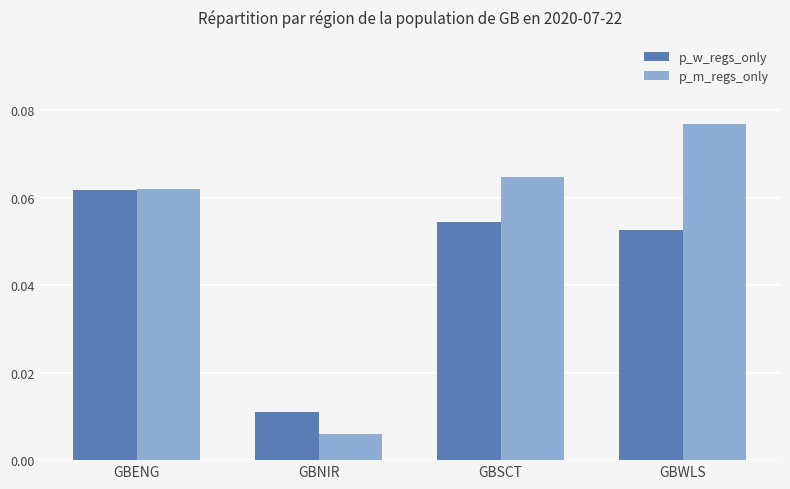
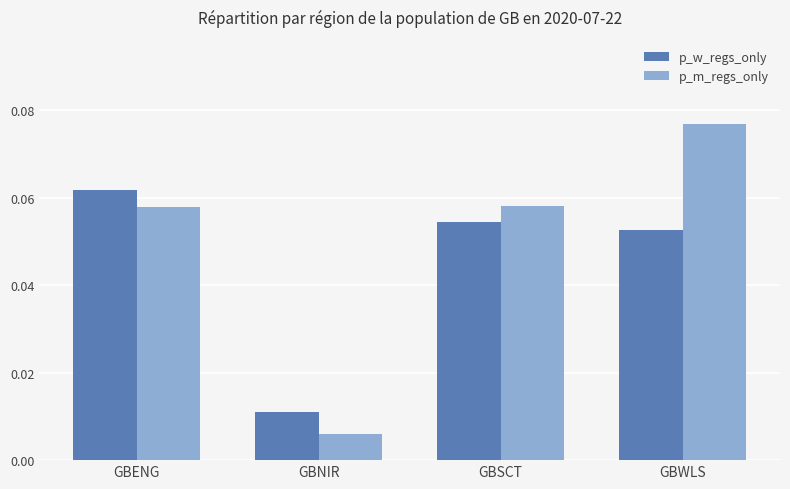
  {
    "p_w_regs_only": {
      "GBENG": 0.062,
      "GBNIR": 0.011,
      "GBSCT": 0.055,
      "GBWLS": 0.053
    },
    "p_m_regs_only": {
-     "GBENG": 0.062,
+     "GBENG": 0.058,
      "GBNIR": 0.006,
-     "GBSCT": 0.065,
+     "GBSCT": 0.058,
      "GBWLS": 0.077
    }
  }
